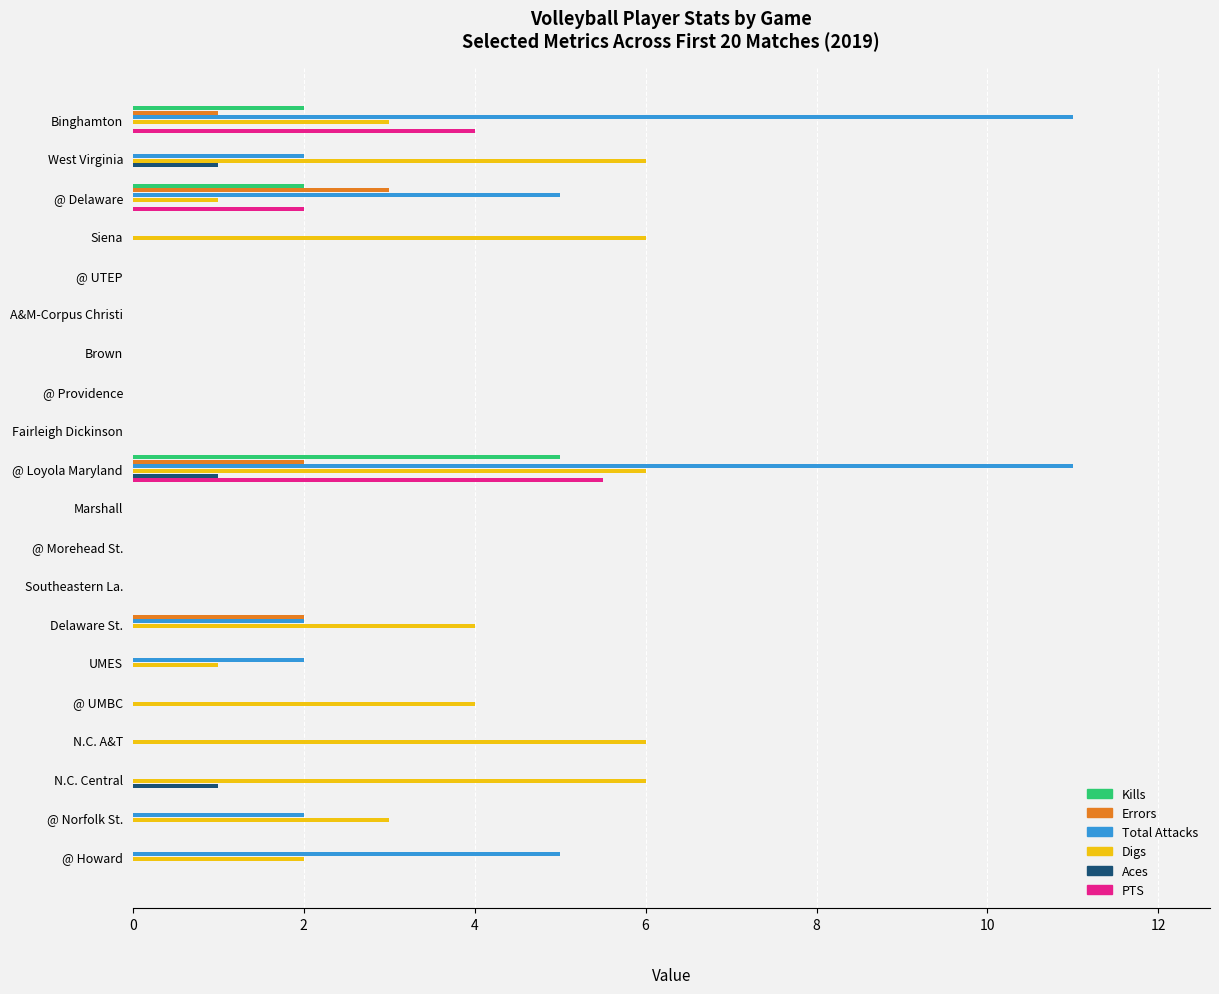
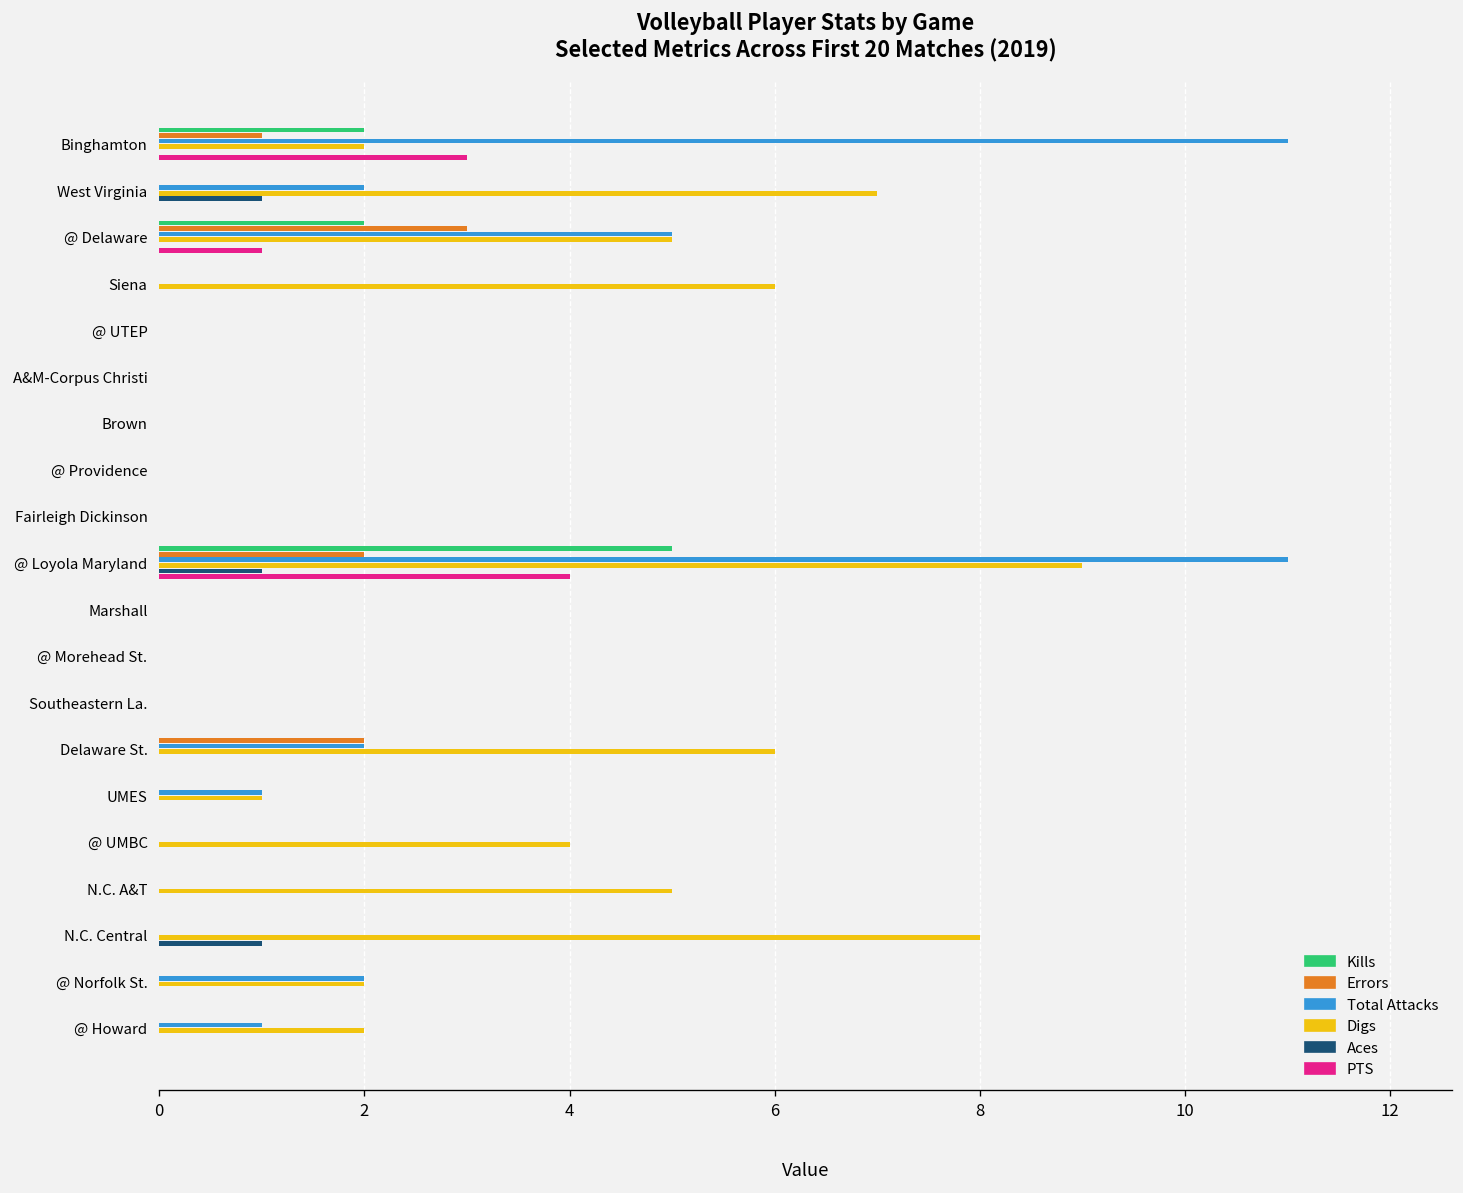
  {
    "Kills": {
      "Binghamton": 2.0,
      "West Virginia": 0.0,
      "@ Delaware": 2.0,
      "Siena": 0.0,
      "@ UTEP": 0.0,
      "A&M-Corpus Christi": 0.0,
      "Brown": 0.0,
      "@ Providence": 0.0,
      "Fairleigh Dickinson": 0.0,
      "@ Loyola Maryland": 5.0,
      "Marshall": 0.0,
      "@ Morehead St.": 0.0,
      "Southeastern La.": 0.0,
      "Delaware St.": 0.0,
      "UMES": 0.0,
      "@ UMBC": 0.0,
      "N.C. A&T": 0.0,
      "N.C. Central": 0.0,
      "@ Norfolk St.": 0.0,
      "@ Howard": 0.0
    },
    "Errors": {
      "Binghamton": 1.0,
      "West Virginia": 0.0,
      "@ Delaware": 3.0,
      "Siena": 0.0,
      "@ UTEP": 0.0,
      "A&M-Corpus Christi": 0.0,
      "Brown": 0.0,
      "@ Providence": 0.0,
      "Fairleigh Dickinson": 0.0,
      "@ Loyola Maryland": 2.0,
      "Marshall": 0.0,
      "@ Morehead St.": 0.0,
      "Southeastern La.": 0.0,
      "Delaware St.": 2.0,
      "UMES": 0.0,
      "@ UMBC": 0.0,
      "N.C. A&T": 0.0,
      "N.C. Central": 0.0,
      "@ Norfolk St.": 0.0,
      "@ Howard": 0.0
    },
    "Total Attacks": {
      "Binghamton": 11,
      "West Virginia": 2,
      "@ Delaware": 5,
      "Siena": 0,
      "@ UTEP": 0,
      "A&M-Corpus Christi": 0,
      "Brown": 0,
      "@ Providence": 0,
      "Fairleigh Dickinson": 0,
      "@ Loyola Maryland": 11,
      "Marshall": 0,
      "@ Morehead St.": 0,
      "Southeastern La.": 0,
      "Delaware St.": 2,
-     "UMES": 2,
+     "UMES": 1,
      "@ UMBC": 0,
      "N.C. A&T": 0,
      "N.C. Central": 0,
      "@ Norfolk St.": 2,
-     "@ Howard": 5
+     "@ Howard": 1
    },
    "Digs": {
-     "Binghamton": 3,
-     "West Virginia": 6,
-     "@ Delaware": 1,
+     "Binghamton": 2,
+     "West Virginia": 7,
+     "@ Delaware": 5,
      "Siena": 6,
      "@ UTEP": 0,
      "A&M-Corpus Christi": 0,
      "Brown": 0,
      "@ Providence": 0,
      "Fairleigh Dickinson": 0,
-     "@ Loyola Maryland": 6,
+     "@ Loyola Maryland": 9,
      "Marshall": 0,
      "@ Morehead St.": 0,
      "Southeastern La.": 0,
-     "Delaware St.": 4,
+     "Delaware St.": 6,
      "UMES": 1,
      "@ UMBC": 4,
-     "N.C. A&T": 6,
-     "N.C. Central": 6,
-     "@ Norfolk St.": 3,
+     "N.C. A&T": 5,
+     "N.C. Central": 8,
+     "@ Norfolk St.": 2,
      "@ Howard": 2
    },
    "Aces": {
      "Binghamton": 0.0,
      "West Virginia": 1.0,
      "@ Delaware": 0.0,
      "Siena": 0.0,
      "@ UTEP": 0.0,
      "A&M-Corpus Christi": 0.0,
      "Brown": 0.0,
      "@ Providence": 0.0,
      "Fairleigh Dickinson": 0.0,
      "@ Loyola Maryland": 1.0,
      "Marshall": 0.0,
      "@ Morehead St.": 0.0,
      "Southeastern La.": 0.0,
      "Delaware St.": 0.0,
      "UMES": 0.0,
      "@ UMBC": 0.0,
      "N.C. A&T": 0.0,
      "N.C. Central": 1.0,
      "@ Norfolk St.": 0.0,
      "@ Howard": 0.0
    },
    "PTS": {
-     "Binghamton": 4,
+     "Binghamton": 3,
      "West Virginia": 0.0,
-     "@ Delaware": 2,
+     "@ Delaware": 1,
      "Siena": 0.0,
      "@ UTEP": 0.0,
      "A&M-Corpus Christi": 0.0,
      "Brown": 0.0,
      "@ Providence": 0.0,
      "Fairleigh Dickinson": 0.0,
-     "@ Loyola Maryland": 5.5,
+     "@ Loyola Maryland": 4.0,
      "Marshall": 0.0,
      "@ Morehead St.": 0.0,
      "Southeastern La.": 0.0,
      "Delaware St.": 0.0,
      "UMES": 0.0,
      "@ UMBC": 0.0,
      "N.C. A&T": 0.0,
      "N.C. Central": 0.0,
      "@ Norfolk St.": 0.0,
      "@ Howard": 0.0
    }
  }
